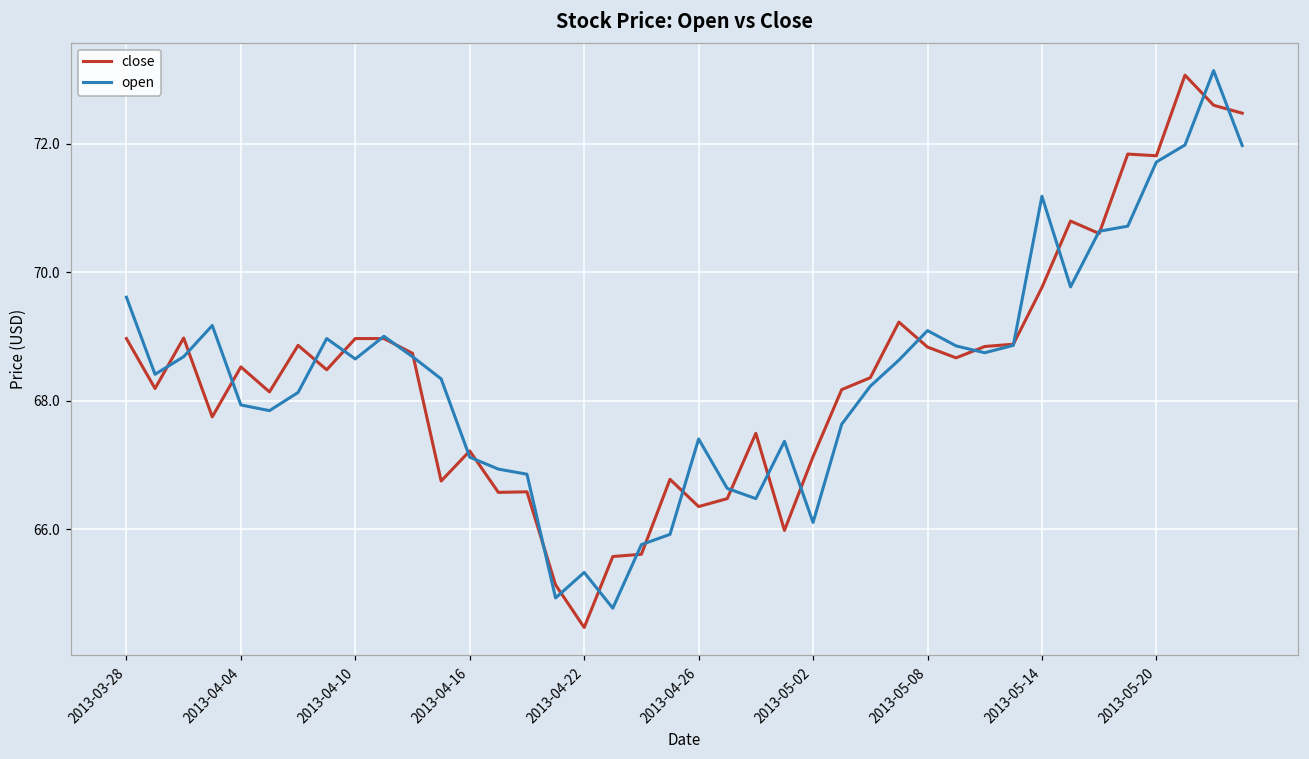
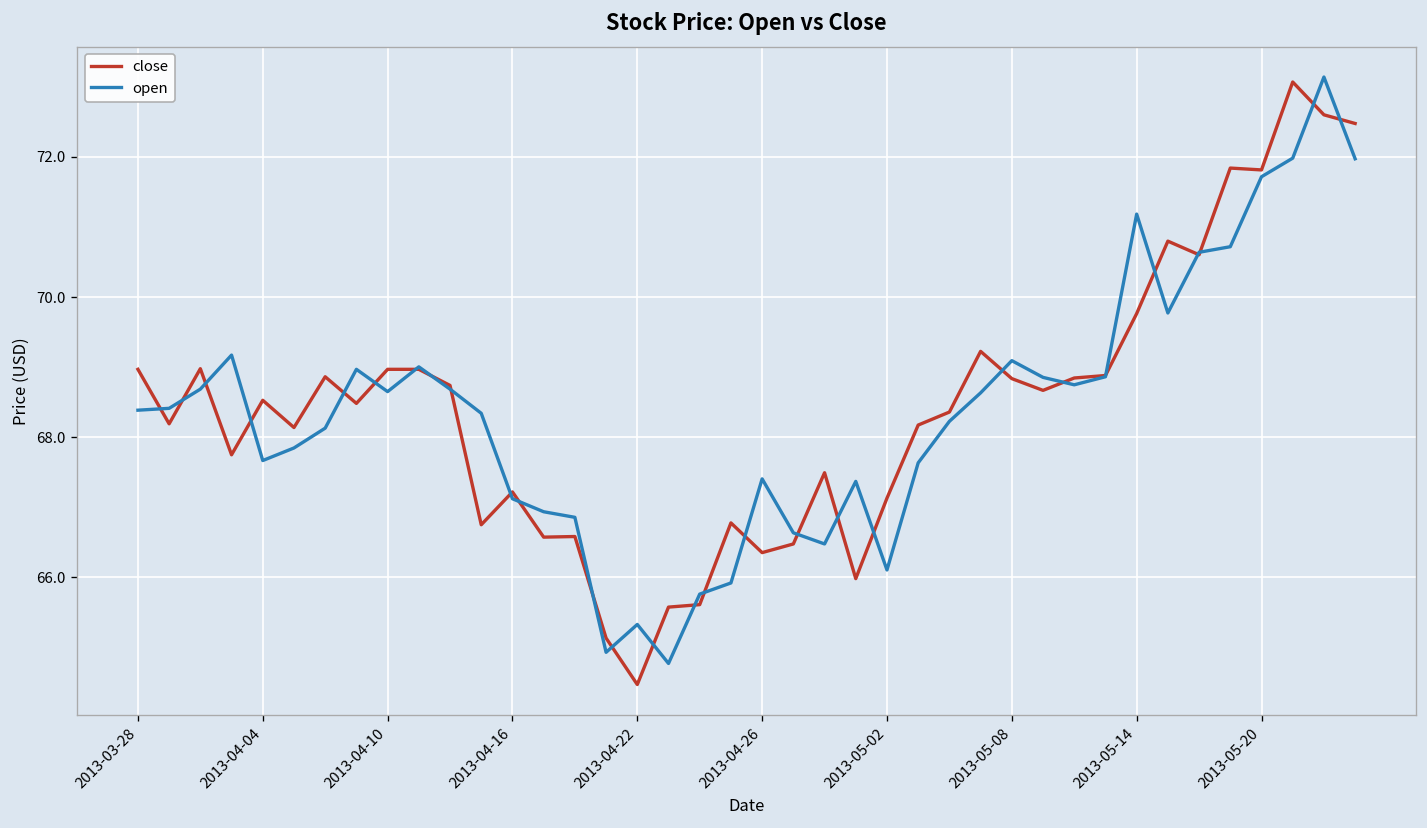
  {
    "close": {
      "2013-03-28": 69.0,
      "2013-04-04": 68.5,
      "2013-04-10": 69.0,
      "2013-04-16": 67.2,
      "2013-04-22": 64.5,
      "2013-04-26": 66.4,
      "2013-05-02": 67.1,
      "2013-05-08": 68.8,
      "2013-05-14": 69.8,
      "2013-05-20": 71.8
    },
    "open": {
-     "2013-03-28": 69.6,
-     "2013-04-04": 67.9,
+     "2013-03-28": 68.4,
+     "2013-04-04": 67.7,
      "2013-04-10": 68.6,
      "2013-04-16": 67.1,
      "2013-04-22": 65.3,
      "2013-04-26": 67.4,
      "2013-05-02": 66.1,
      "2013-05-08": 69.1,
      "2013-05-14": 71.2,
      "2013-05-20": 71.7
    }
  }
